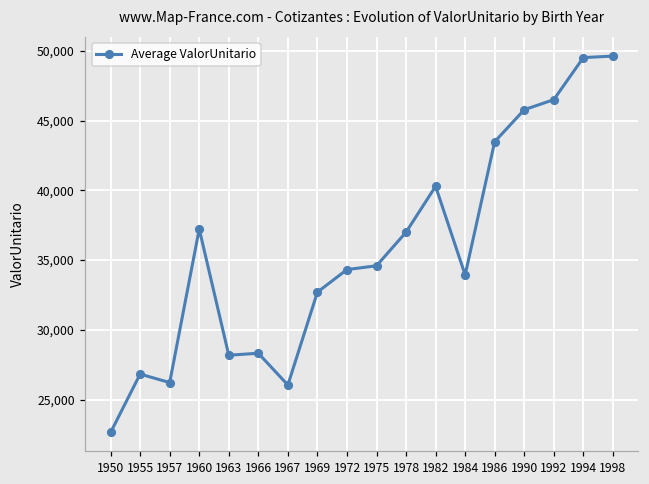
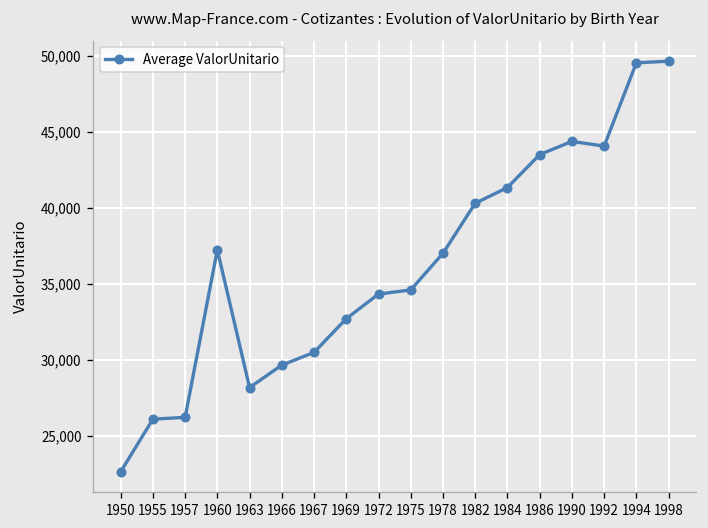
  {
    "1950": "22,600",
-   "1955": "26,800",
+   "1955": "26,100",
    "1957": "26,200",
    "1960": "37,200",
    "1963": "28,200",
-   "1966": "28,300",
-   "1967": "26,000",
+   "1966": "29,700",
+   "1967": "30,500",
    "1969": "32,700",
    "1972": "34,300",
    "1975": "34,600",
    "1978": "37,000",
    "1982": "40,300",
-   "1984": "33,900",
+   "1984": "41,300",
    "1986": "43,500",
-   "1990": "45,800",
-   "1992": "46,500",
+   "1990": "44,400",
+   "1992": "44,100",
    "1994": "49,500",
    "1998": "49,600"
  }
